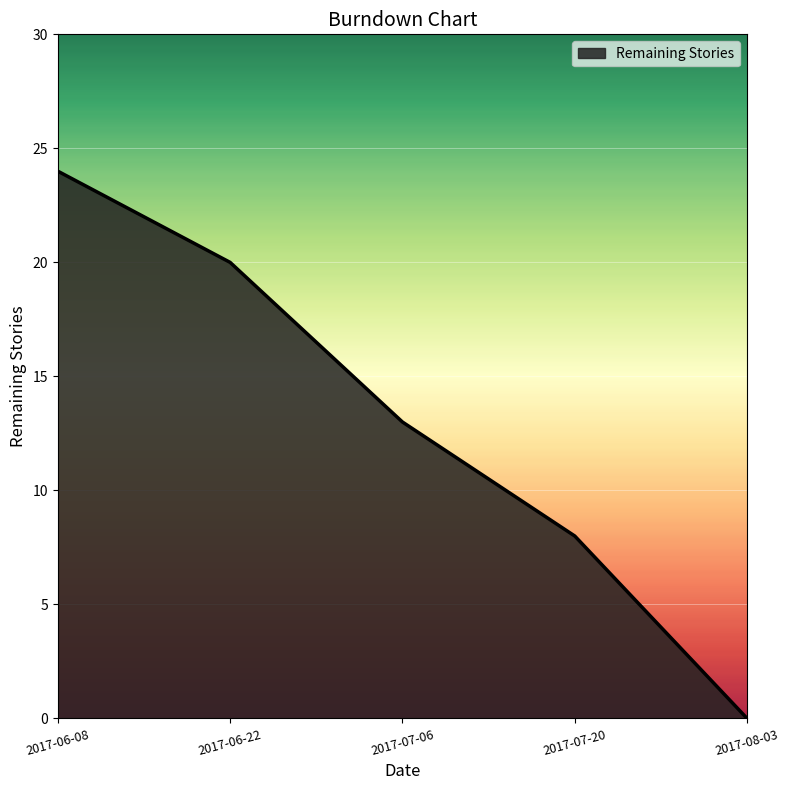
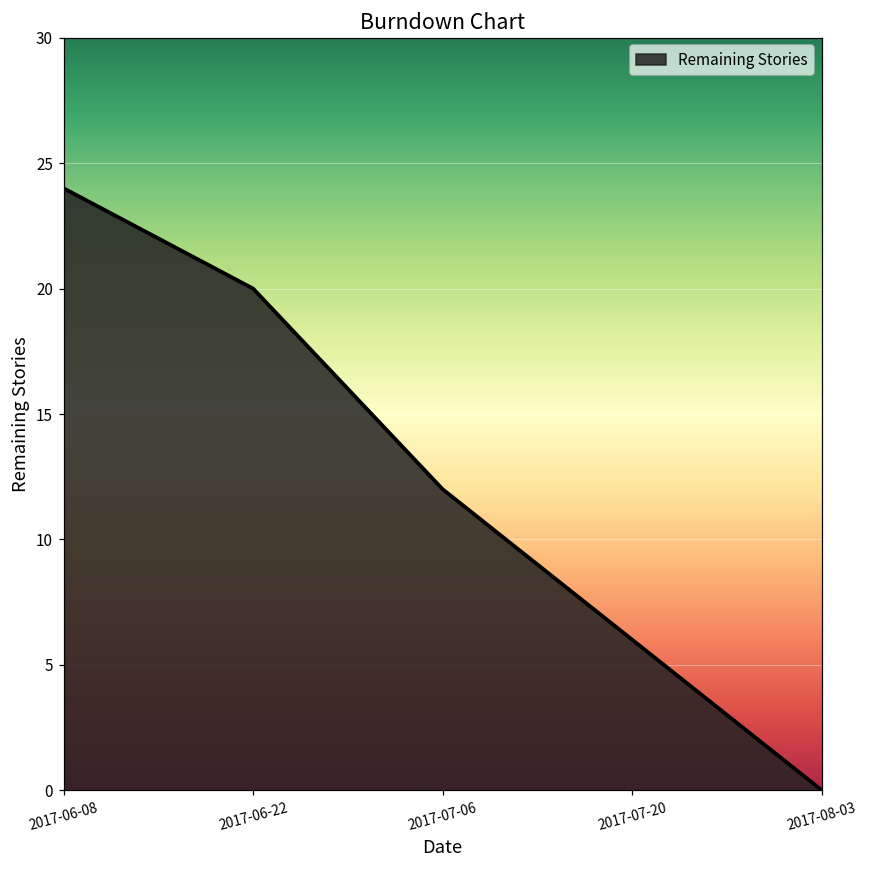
  {
    "2017-06-08": 24,
    "2017-06-22": 20,
-   "2017-07-06": 13,
-   "2017-07-20": 8,
+   "2017-07-06": 12,
+   "2017-07-20": 6,
    "2017-08-03": 0
  }
